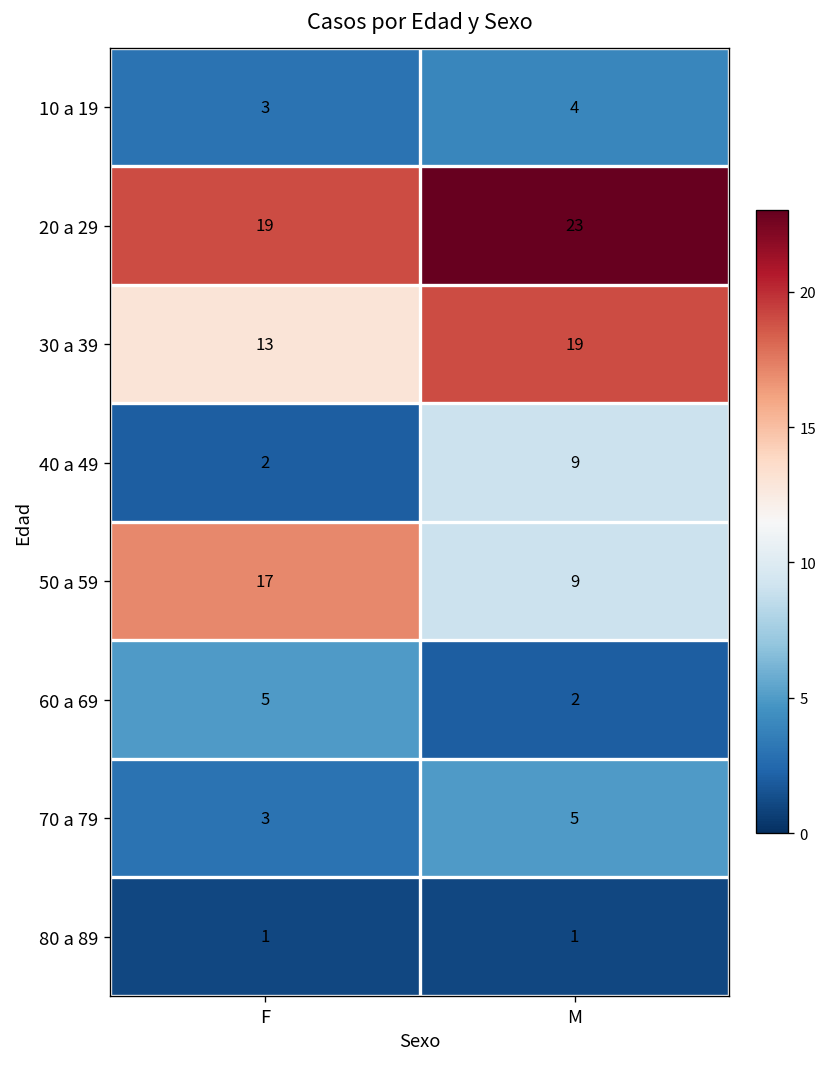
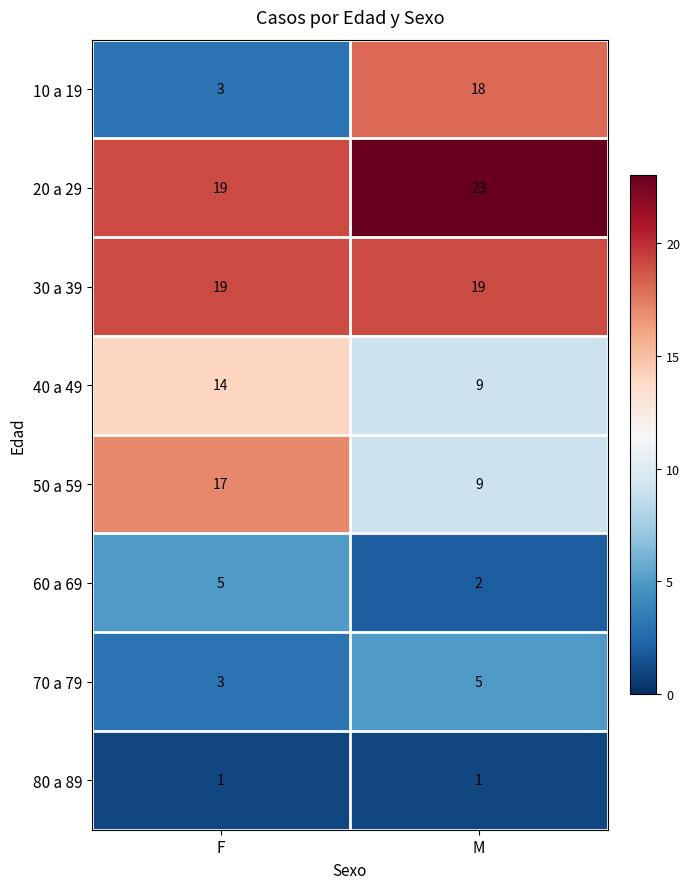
  {
    "10 a 19": {
      "F": 3,
-     "M": 4
+     "M": 18
    },
    "20 a 29": {
      "F": 19,
      "M": 23
    },
    "30 a 39": {
-     "F": 13,
+     "F": 19,
      "M": 19
    },
    "40 a 49": {
-     "F": 2,
+     "F": 14,
      "M": 9
    },
    "50 a 59": {
      "F": 17,
      "M": 9
    },
    "60 a 69": {
      "F": 5,
      "M": 2
    },
    "70 a 79": {
      "F": 3,
      "M": 5
    },
    "80 a 89": {
      "F": 1,
      "M": 1
    }
  }
